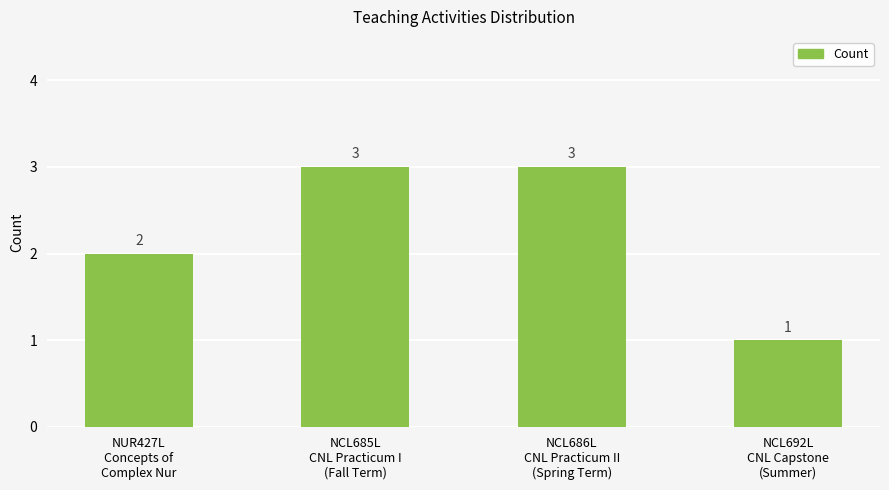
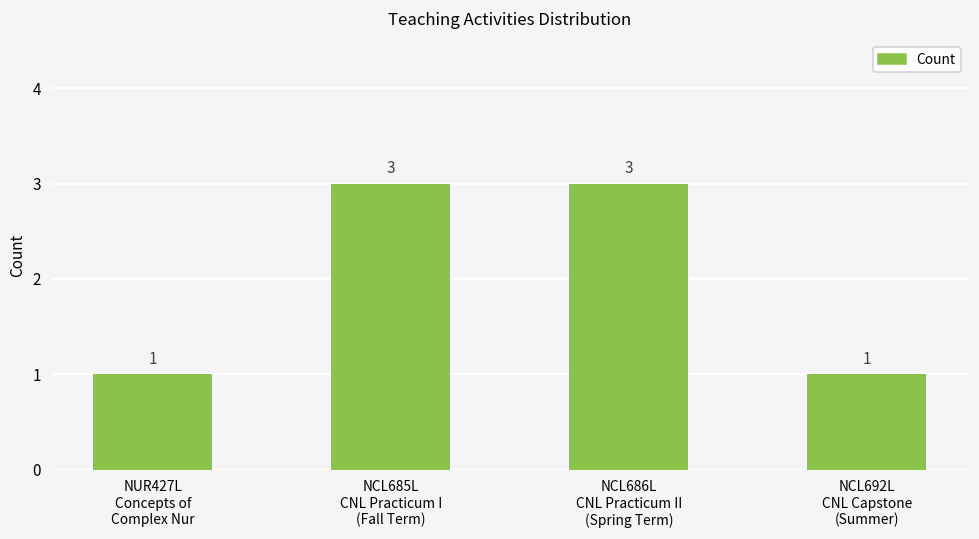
  {
-   "NUR427L Concepts of Complex Nur": 2,
+   "NUR427L Concepts of Complex Nur": 1,
    "NCL685L CNL Practicum I (Fall Term)": 3,
    "NCL686L CNL Practicum II (Spring Term)": 3,
    "NCL692L CNL Capstone (Summer)": 1
  }
